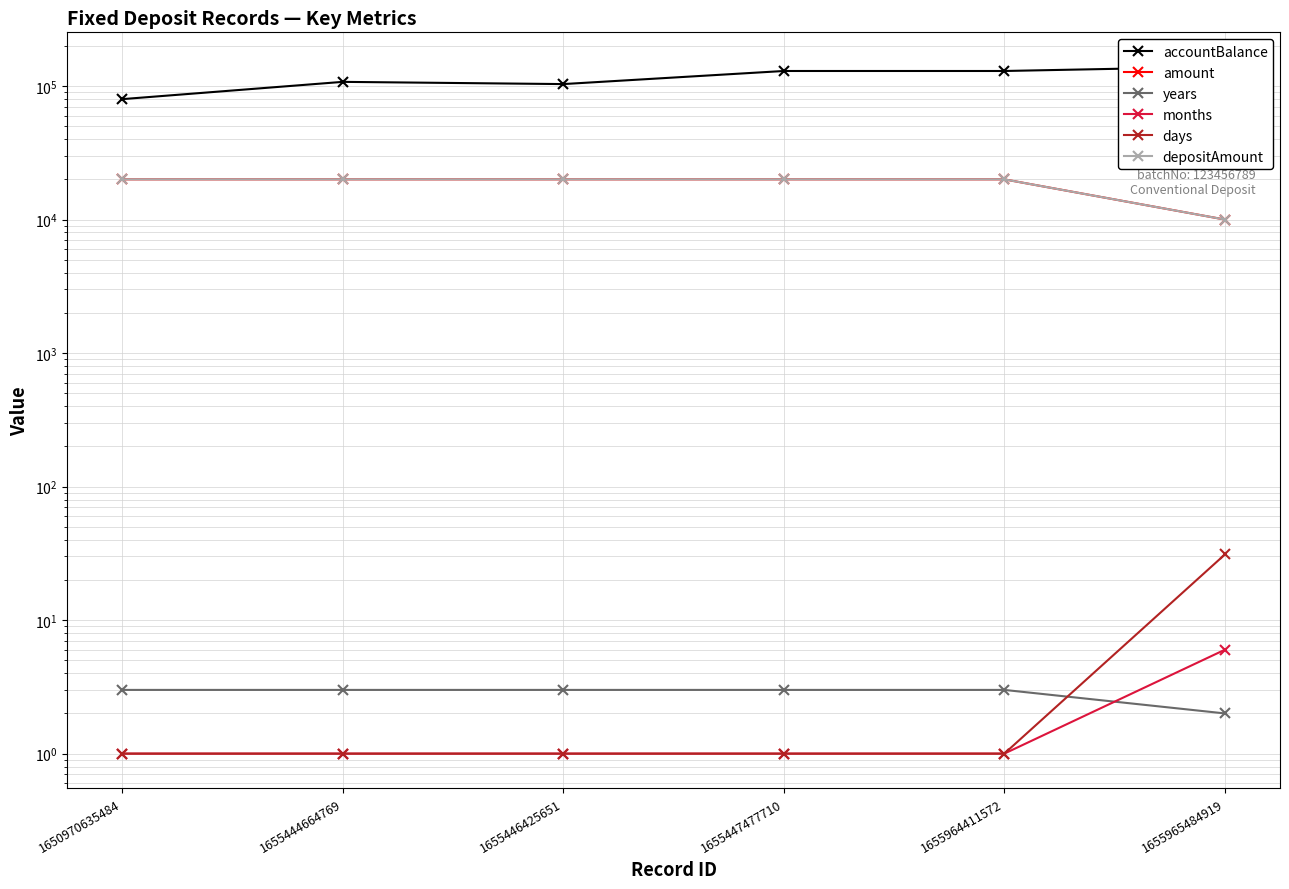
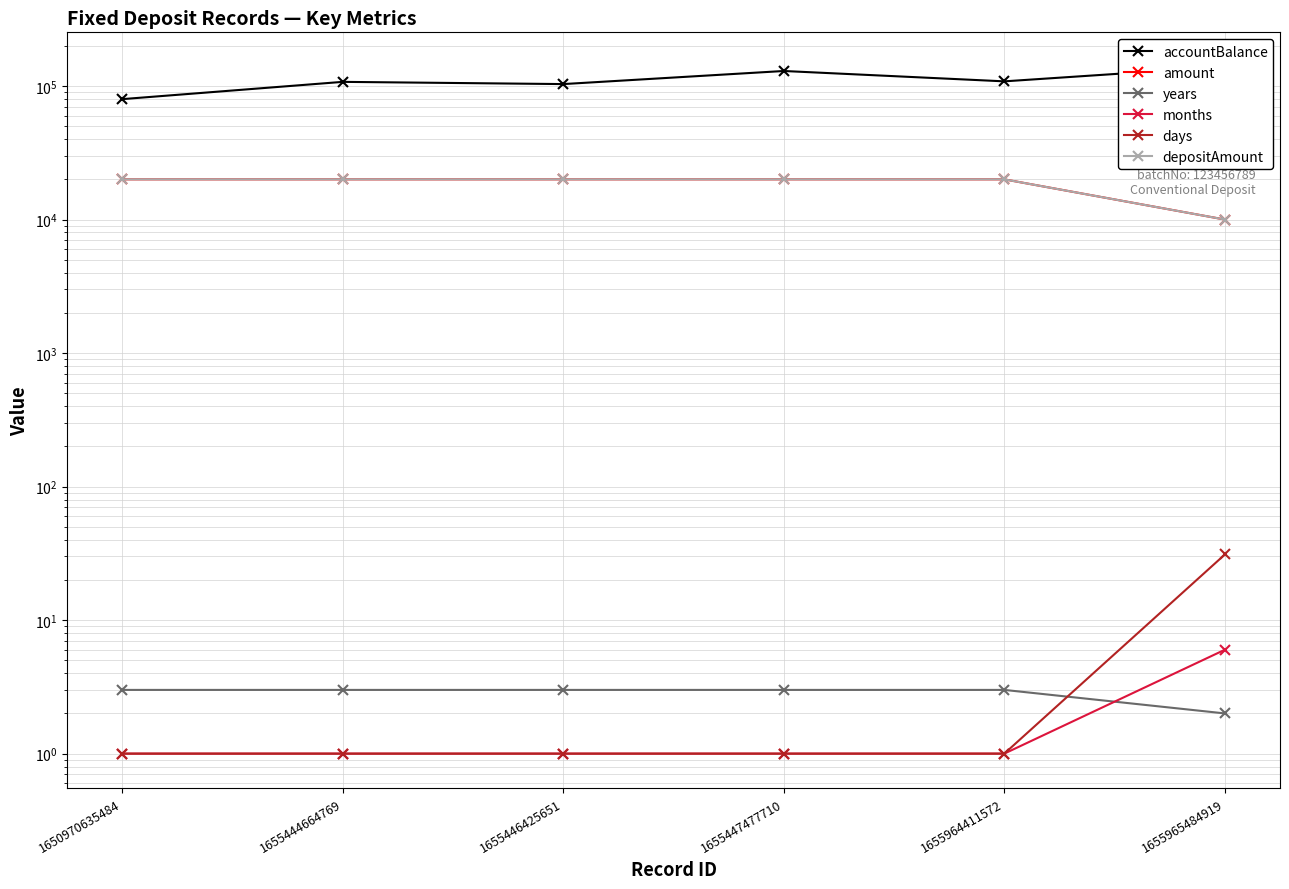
  {
    "accountBalance": {
      "1650970635484": 80000,
      "1655444664769": 110000,
      "1655446425651": 100000,
      "1655447477710": 130000,
-     "1655964411572": 130000
+     "1655964411572": 110000
    },
    "depositAmount": {
      "1650970635484": 20000,
      "1655444664769": 20000,
      "1655446425651": 20000,
      "1655447477710": 20000,
      "1655964411572": 20000
    },
    "years": {
      "1650970635484": 3,
      "1655444664769": 3,
      "1655446425651": 3,
      "1655447477710": 3,
      "1655964411572": 3,
      "1655965484919": 2
    }
  }
